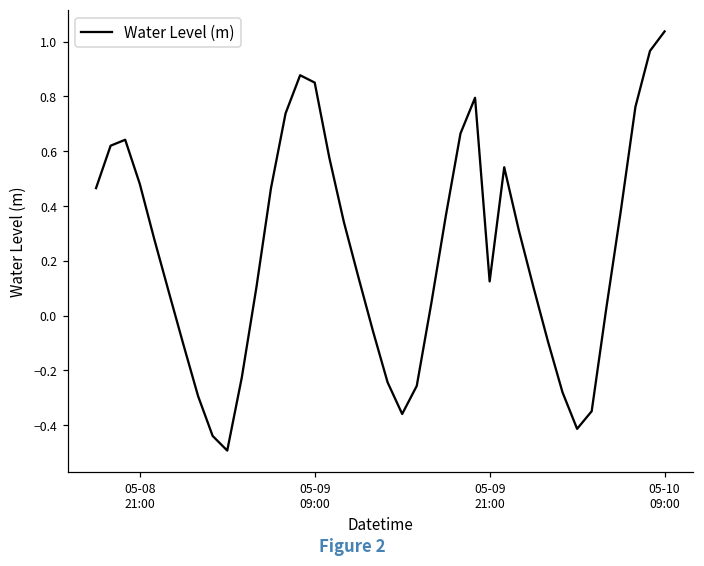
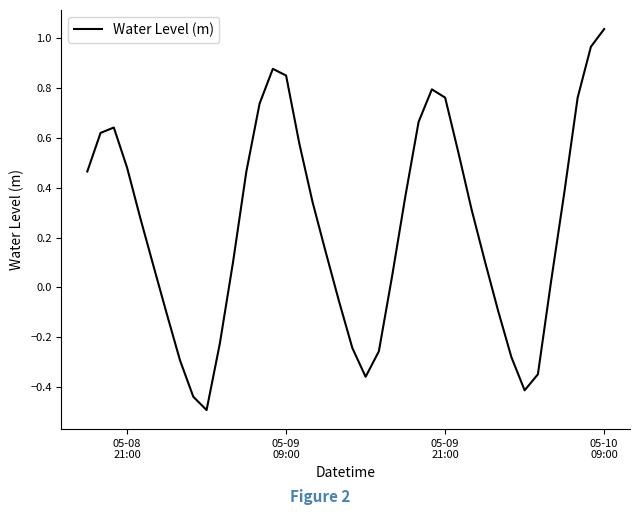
  {
    "05-08 21:00": 0.48,
    "05-09 09:00": 0.85,
-   "05-09 21:00": 0.12,
+   "05-09 21:00": 0.76,
    "05-10 09:00": 1.04
  }
